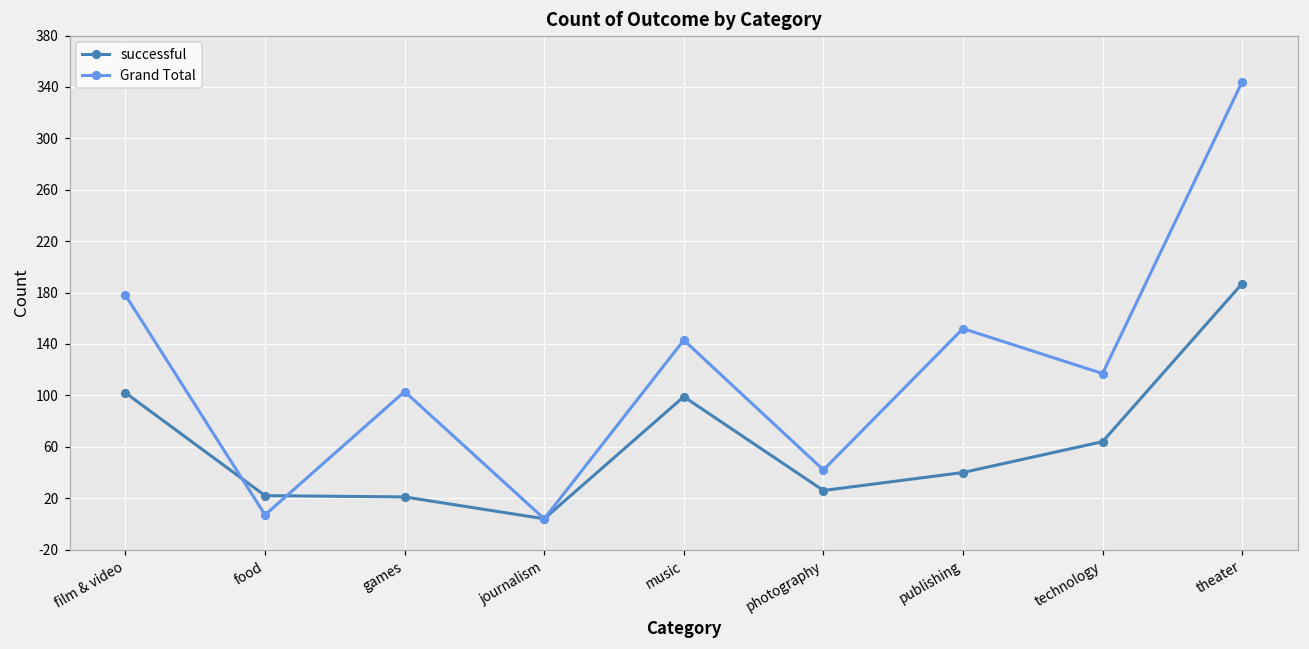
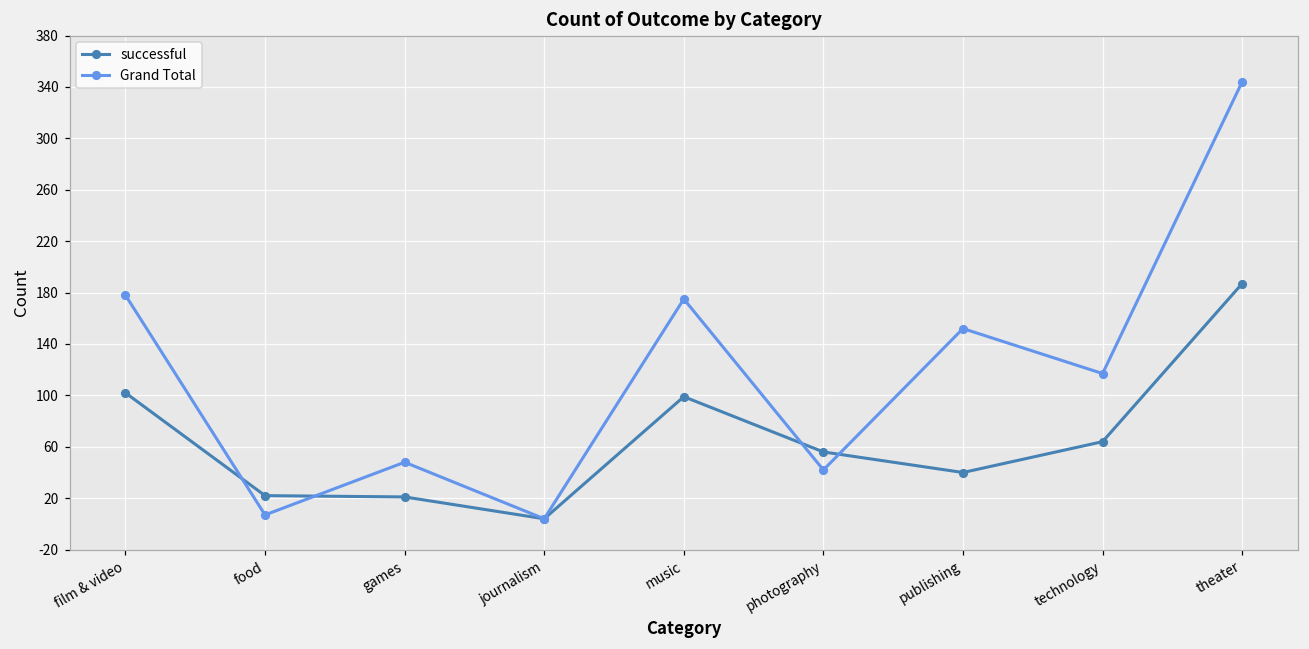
  {
    "successful": {
      "film & video": 102,
      "food": 22,
      "games": 21,
      "music": 99,
-     "photography": 26,
+     "photography": 56,
      "publishing": 40,
      "technology": 64,
      "theater": 187
    },
    "Grand Total": {
      "film & video": 178,
      "food": 7,
-     "games": 103,
-     "music": 143,
+     "games": 48,
+     "music": 175,
      "photography": 42,
      "publishing": 152,
      "technology": 117,
      "theater": 344
    }
  }
